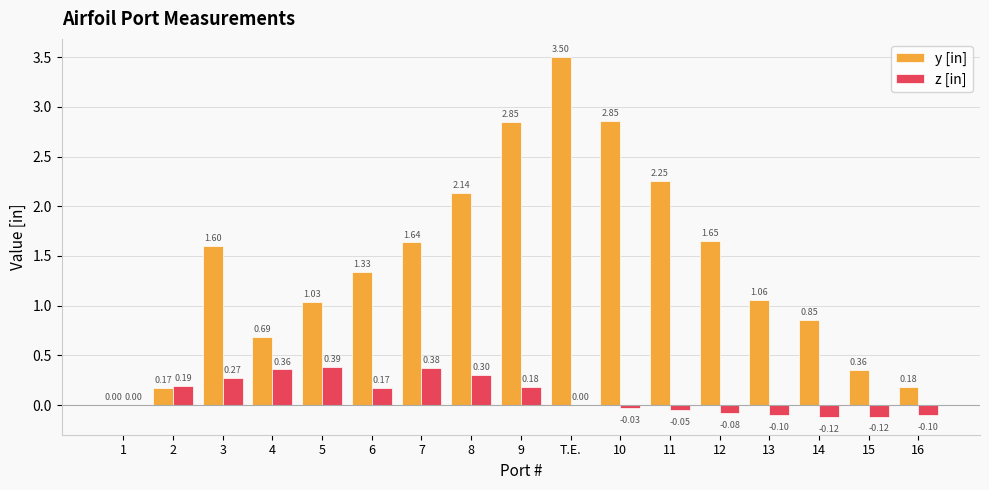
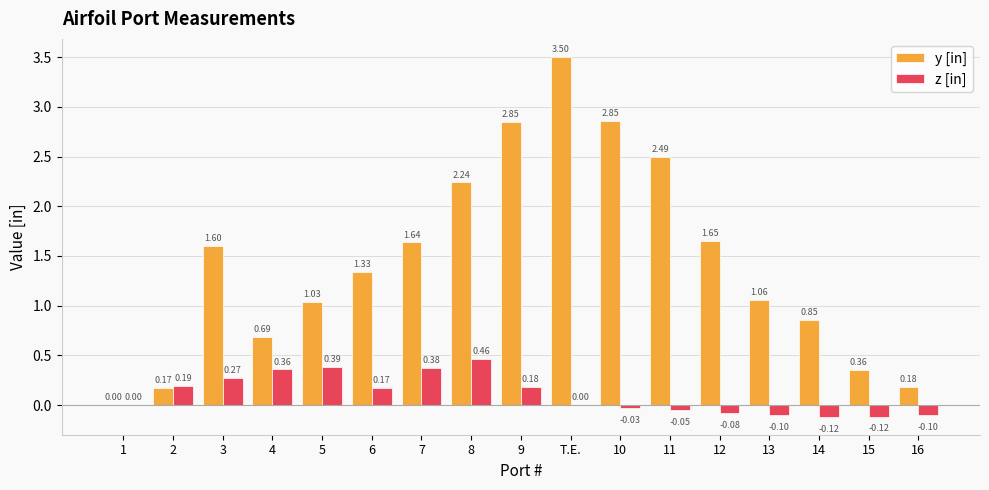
  {
    "y [in]": {
      "1": 0.00,
      "2": 0.17,
      "3": 1.60,
      "4": 0.69,
      "5": 1.03,
      "6": 1.33,
      "7": 1.64,
-     "8": 2.14,
+     "8": 2.24,
      "9": 2.85,
      "T.E.": 3.50,
      "10": 2.85,
-     "11": 2.25,
+     "11": 2.49,
      "12": 1.65,
      "13": 1.06,
      "14": 0.85,
      "15": 0.36,
      "16": 0.18
    },
    "z [in]": {
      "1": 0.00,
      "2": 0.19,
      "3": 0.27,
      "4": 0.36,
      "5": 0.39,
      "6": 0.17,
      "7": 0.38,
-     "8": 0.30,
+     "8": 0.46,
      "9": 0.18,
      "T.E.": 0.00,
      "10": -0.03,
      "11": -0.05,
      "12": -0.08,
      "13": -0.10,
      "14": -0.12,
      "15": -0.12,
      "16": -0.10
    }
  }
